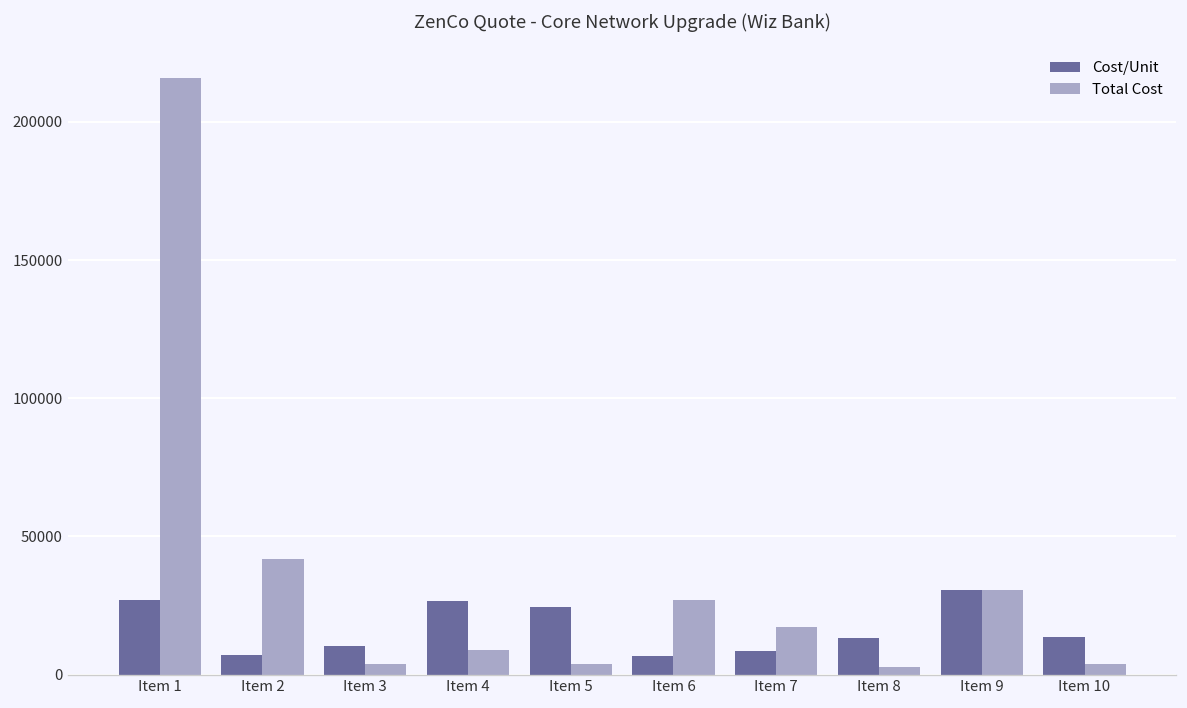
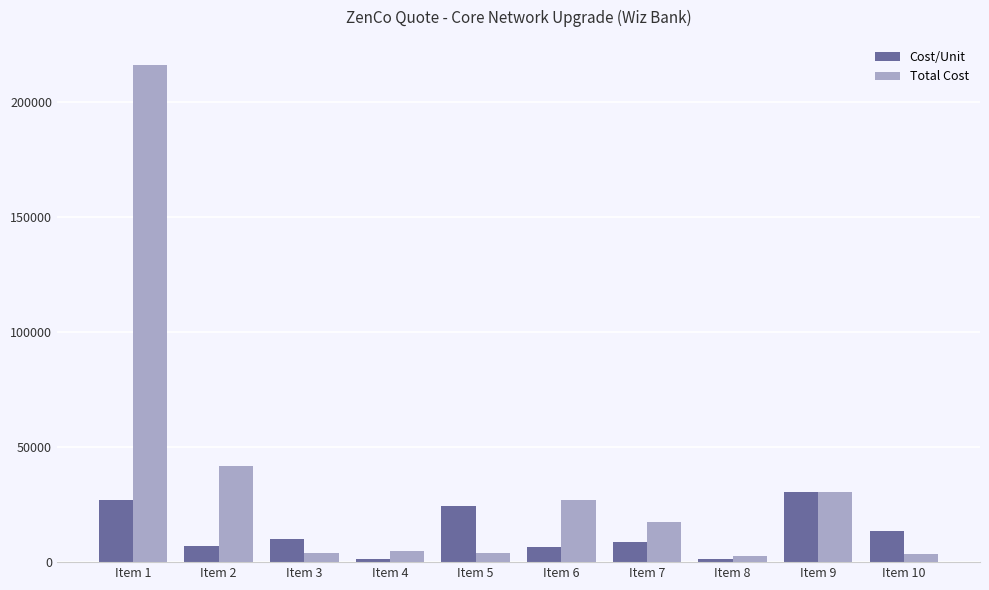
  {
    "Cost/Unit": {
      "Item 1": 27000,
      "Item 2": 7000,
      "Item 3": 10000,
-     "Item 4": 27000,
+     "Item 4": 1000,
      "Item 5": 24000,
      "Item 6": 7000,
      "Item 7": 9000,
-     "Item 8": 13000,
+     "Item 8": 1000,
      "Item 9": 30000,
      "Item 10": 13000
    },
    "Total Cost": {
      "Item 1": 216000,
      "Item 2": 42000,
      "Item 3": 4000,
-     "Item 4": 9000,
+     "Item 4": 5000,
      "Item 5": 4000,
      "Item 6": 27000,
      "Item 7": 17000,
      "Item 8": 3000,
      "Item 9": 30000,
      "Item 10": 4000
    }
  }
